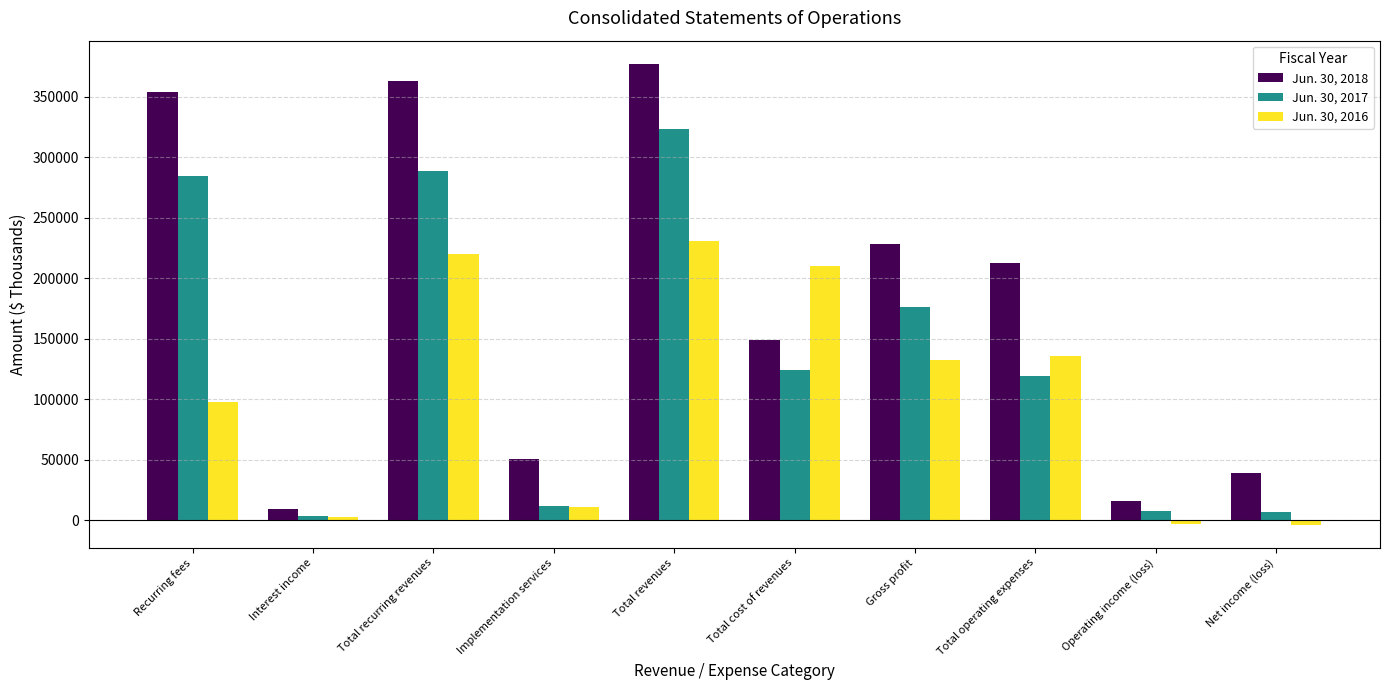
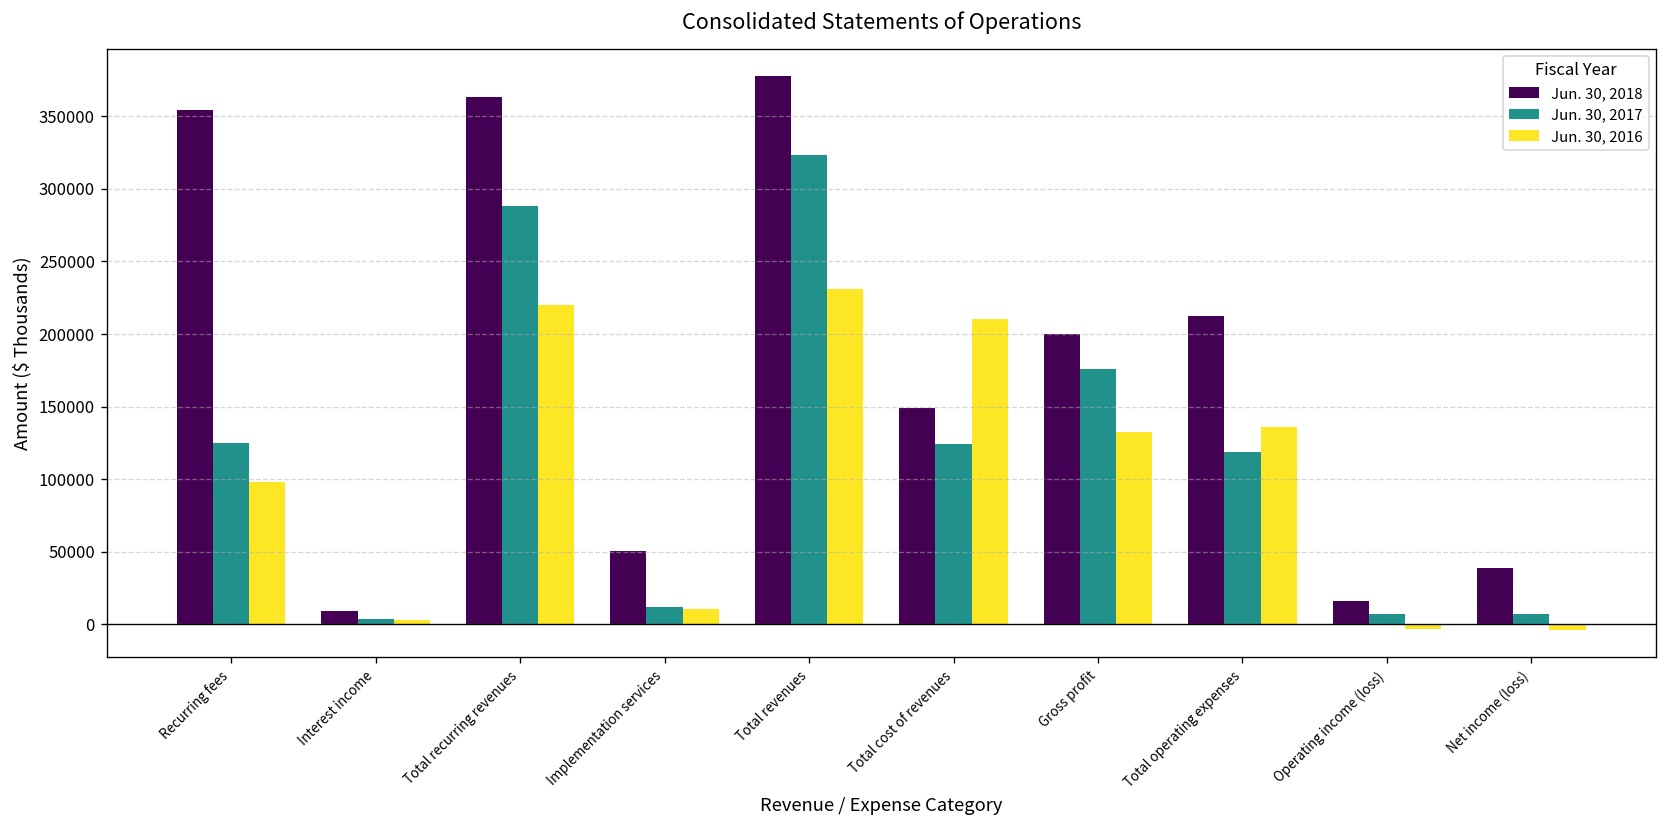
  {
    "Jun. 30, 2018": {
      "Recurring fees": 354000,
      "Interest income": 9000,
      "Total recurring revenues": 364000,
      "Implementation services": 51000,
      "Total revenues": 378000,
      "Total cost of revenues": 149000,
-     "Gross profit": 228000,
+     "Gross profit": 200000,
      "Total operating expenses": 212000,
      "Operating income (loss)": 16000,
      "Net income (loss)": 39000
    },
    "Jun. 30, 2017": {
-     "Recurring fees": 285000,
+     "Recurring fees": 125000,
      "Interest income": 4000,
      "Total recurring revenues": 288000,
      "Implementation services": 12000,
      "Total revenues": 323000,
      "Total cost of revenues": 124000,
      "Gross profit": 176000,
      "Total operating expenses": 119000,
      "Operating income (loss)": 7000,
      "Net income (loss)": 7000
    },
    "Jun. 30, 2016": {
      "Recurring fees": 98000,
      "Interest income": 3000,
      "Total recurring revenues": 220000,
      "Implementation services": 11000,
      "Total revenues": 231000,
      "Total cost of revenues": 210000,
      "Gross profit": 133000,
      "Total operating expenses": 136000,
      "Operating income (loss)": -4000,
      "Net income (loss)": -4000
    }
  }
